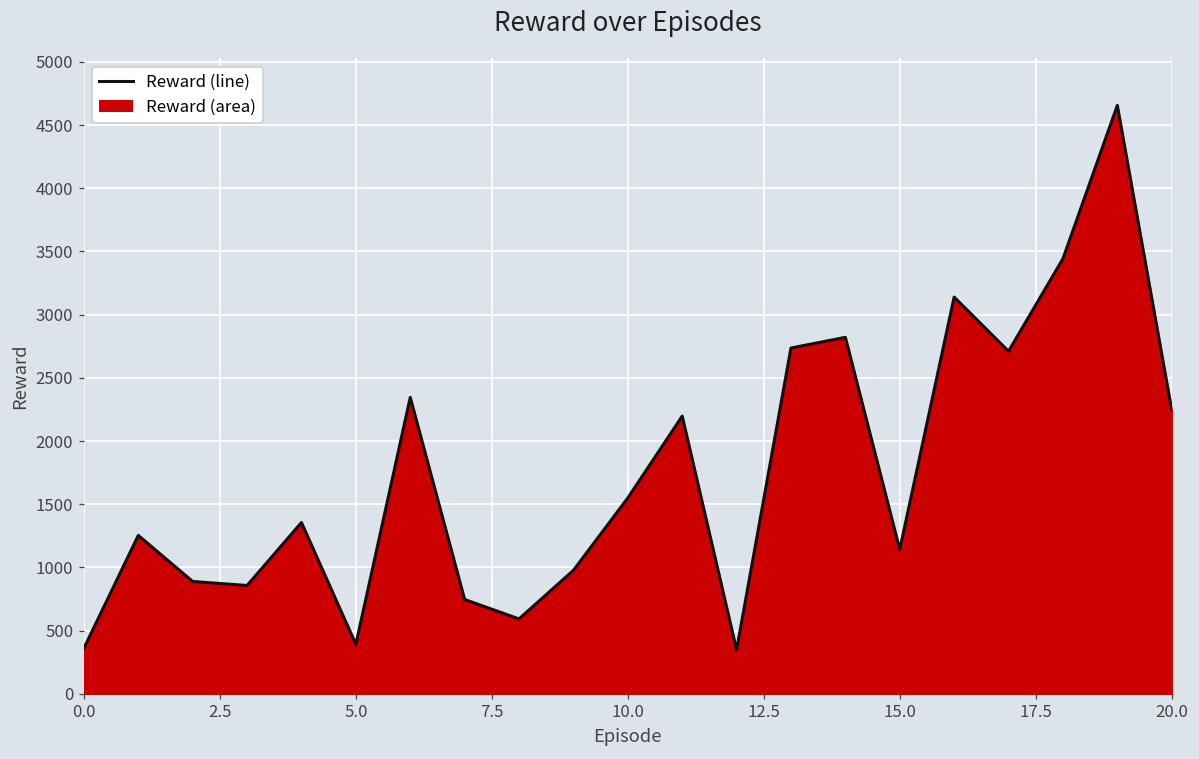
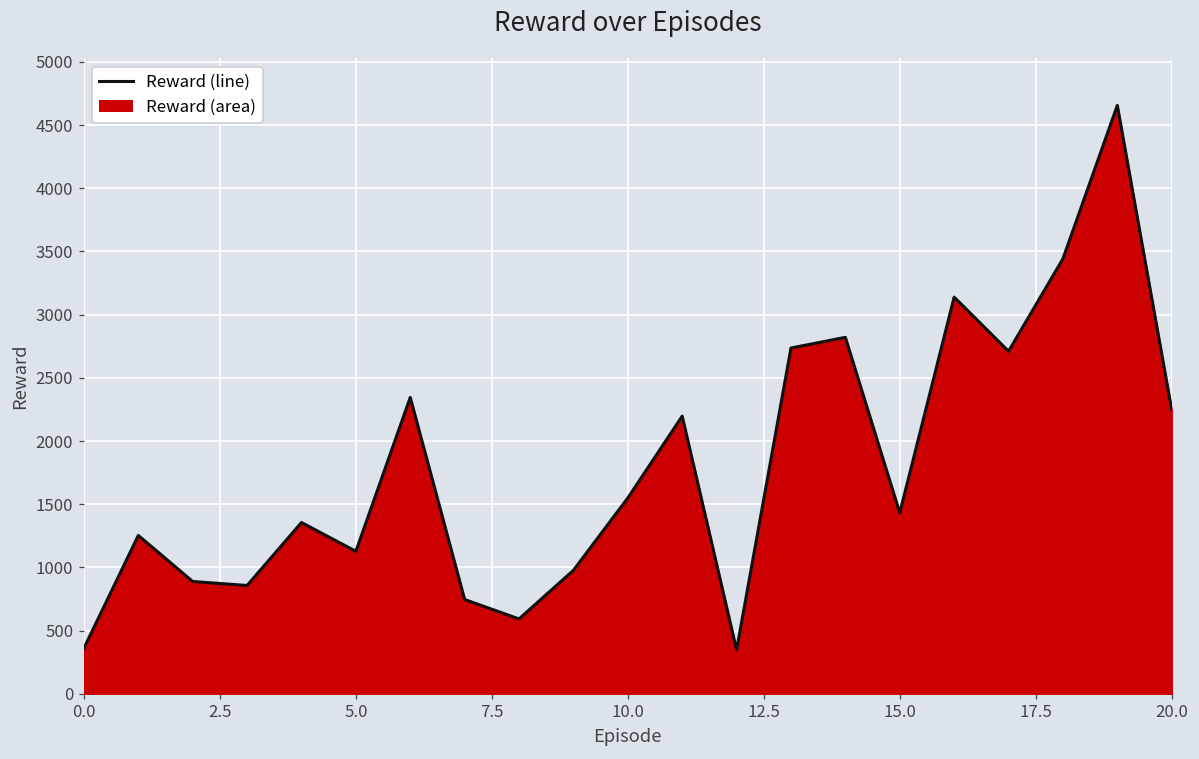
  {
    "0.0": 360,
-   "5.0": 390,
+   "5.0": 1130,
    "10.0": 1550,
-   "15.0": 1140,
+   "15.0": 1430,
    "20.0": 2250
  }
